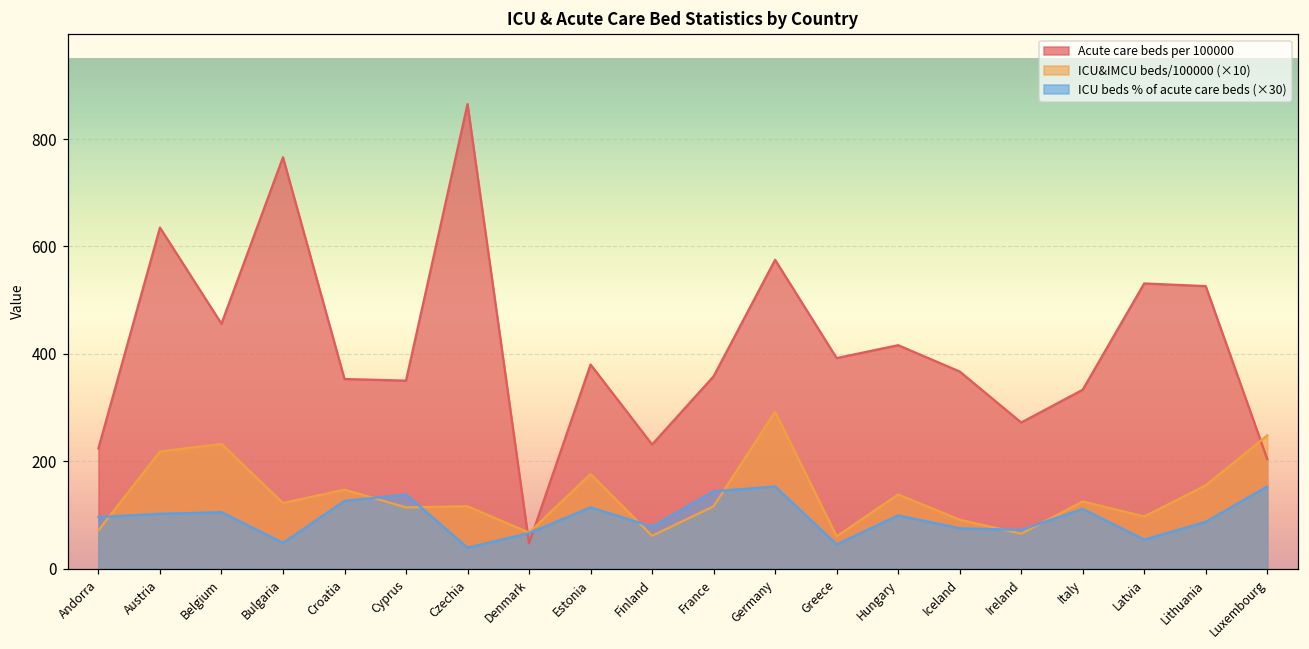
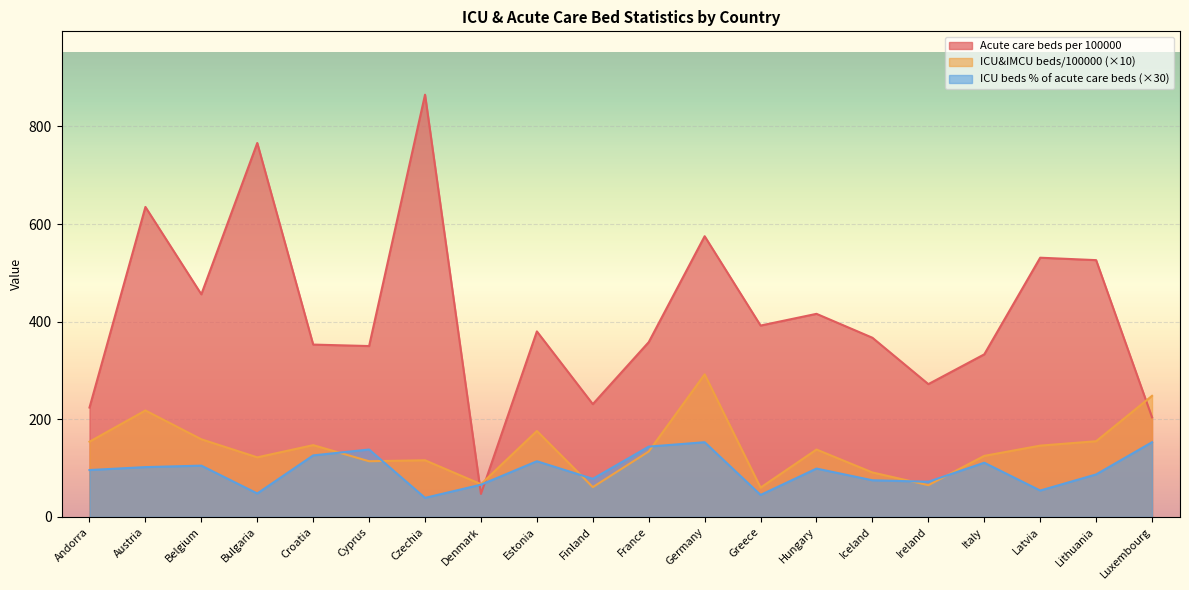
  {
    "Acute care beds per 100000": {
      "Andorra": 220,
      "Austria": 640,
      "Belgium": 460,
      "Bulgaria": 770,
      "Croatia": 350,
      "Cyprus": 350,
      "Czechia": 870,
      "Denmark": 50,
      "Estonia": 380,
      "Finland": 230,
      "France": 360,
      "Germany": 580,
      "Greece": 390,
      "Hungary": 420,
      "Iceland": 370,
      "Ireland": 270,
      "Italy": 330,
      "Latvia": 530,
      "Lithuania": 530,
      "Luxembourg": 200
    },
    "ICU&IMCU beds/100000 (×10)": {
-     "Andorra": 70,
+     "Andorra": 150,
      "Austria": 220,
-     "Belgium": 230,
+     "Belgium": 160,
      "Bulgaria": 120,
      "Croatia": 150,
      "Cyprus": 110,
      "Czechia": 120,
      "Estonia": 180,
      "Finland": 60,
-     "France": 120,
+     "France": 130,
      "Germany": 290,
      "Greece": 60,
      "Hungary": 140,
      "Iceland": 90,
      "Ireland": 70,
      "Italy": 130,
-     "Latvia": 100,
+     "Latvia": 150,
      "Lithuania": 160,
      "Luxembourg": 250
    },
    "ICU beds % of acute care beds (×30)": {
      "Andorra": 100,
      "Austria": 100,
      "Belgium": 110,
      "Bulgaria": 50,
      "Croatia": 130,
      "Cyprus": 140,
      "Czechia": 40,
      "Estonia": 110,
      "Finland": 80,
      "France": 140,
      "Germany": 150,
      "Greece": 50,
      "Hungary": 100,
      "Iceland": 80,
      "Ireland": 70,
      "Italy": 110,
      "Latvia": 50,
      "Lithuania": 90,
      "Luxembourg": 150
    }
  }
